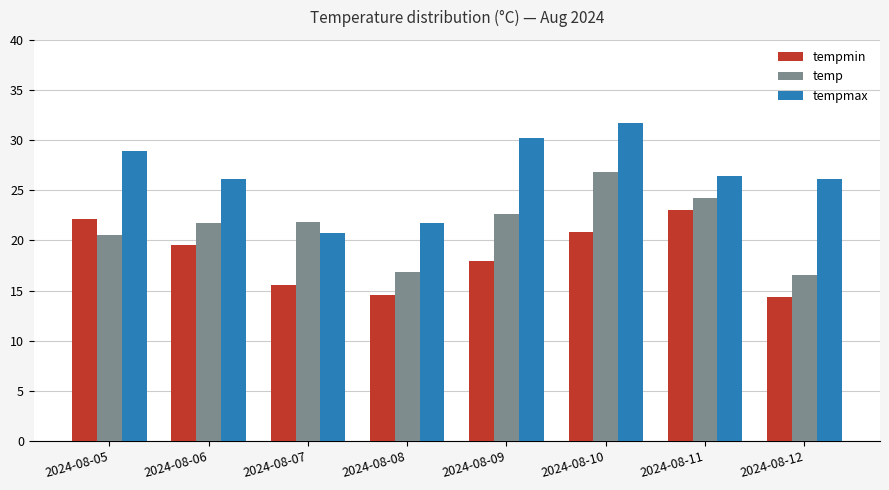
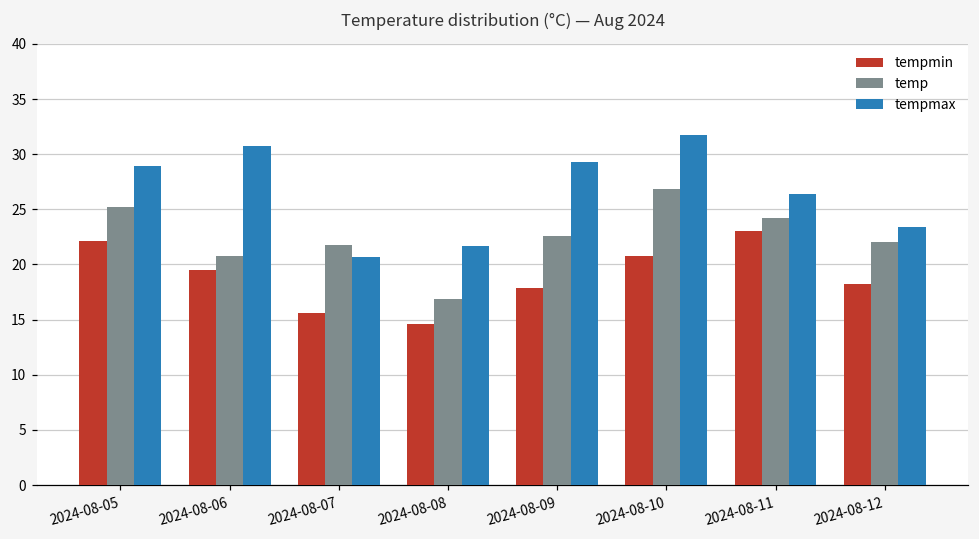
  {
    "tempmin": {
      "2024-08-05": 22.1,
      "2024-08-06": 19.5,
      "2024-08-07": 15.6,
      "2024-08-08": 14.6,
      "2024-08-09": 17.9,
      "2024-08-10": 20.8,
      "2024-08-11": 23.0,
-     "2024-08-12": 14.4
+     "2024-08-12": 18.2
    },
    "temp": {
-     "2024-08-05": 20.5,
-     "2024-08-06": 21.7,
+     "2024-08-05": 25.2,
+     "2024-08-06": 20.8,
      "2024-08-07": 21.8,
      "2024-08-08": 16.9,
      "2024-08-09": 22.6,
      "2024-08-10": 26.8,
      "2024-08-11": 24.2,
-     "2024-08-12": 16.6
+     "2024-08-12": 22.0
    },
    "tempmax": {
      "2024-08-05": 28.9,
-     "2024-08-06": 26.1,
+     "2024-08-06": 30.7,
      "2024-08-07": 20.7,
      "2024-08-08": 21.7,
-     "2024-08-09": 30.2,
+     "2024-08-09": 29.3,
      "2024-08-10": 31.7,
      "2024-08-11": 26.4,
-     "2024-08-12": 26.1
+     "2024-08-12": 23.4
    }
  }
